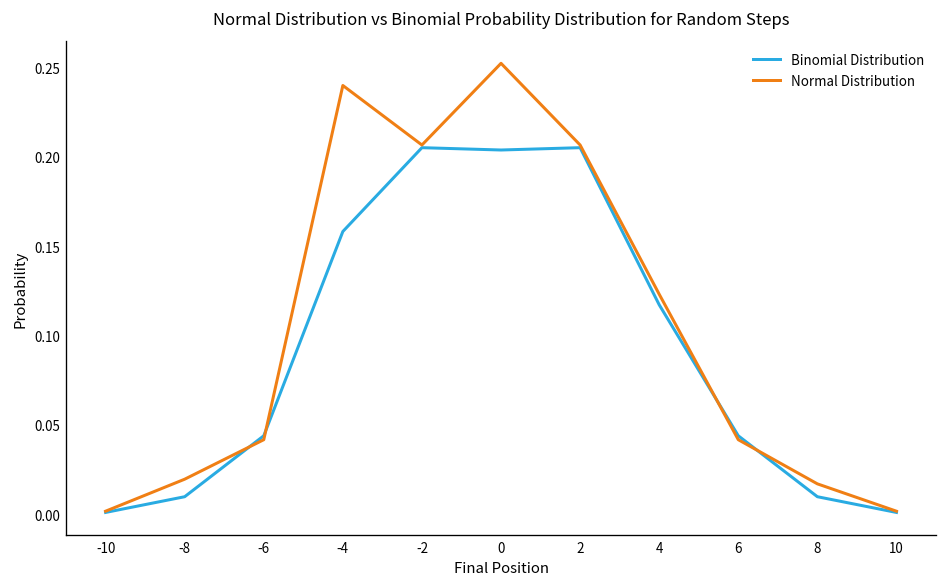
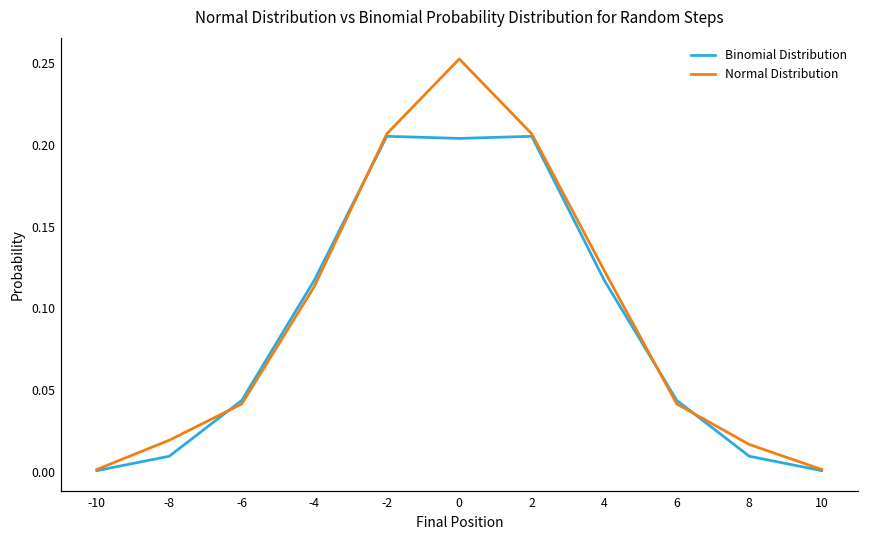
  {
    "Binomial Distribution": {
      "-8": 0.010,
      "-6": 0.044,
-     "-4": 0.158,
+     "-4": 0.117,
      "0": 0.204,
      "4": 0.117,
      "6": 0.044,
      "8": 0.010
    },
    "Normal Distribution": {
      "-8": 0.020,
      "-6": 0.042,
-     "-4": 0.240,
+     "-4": 0.113,
      "0": 0.252,
      "4": 0.123,
      "6": 0.042,
      "8": 0.017
    }
  }
